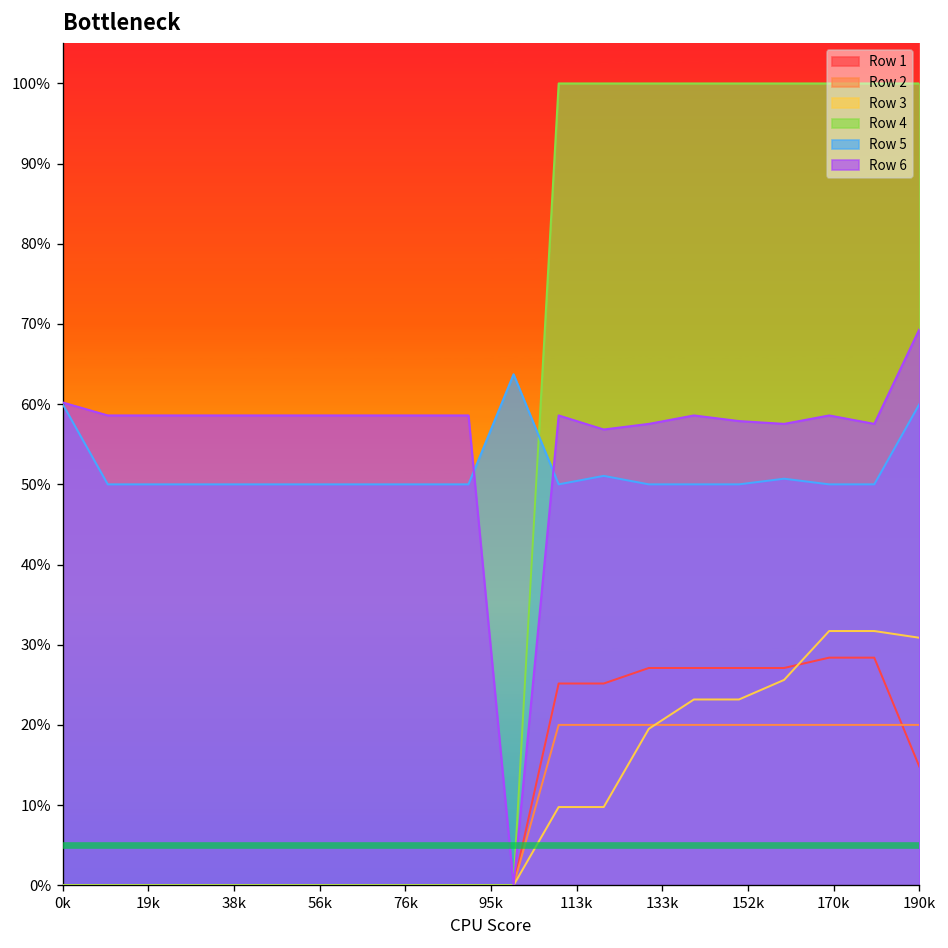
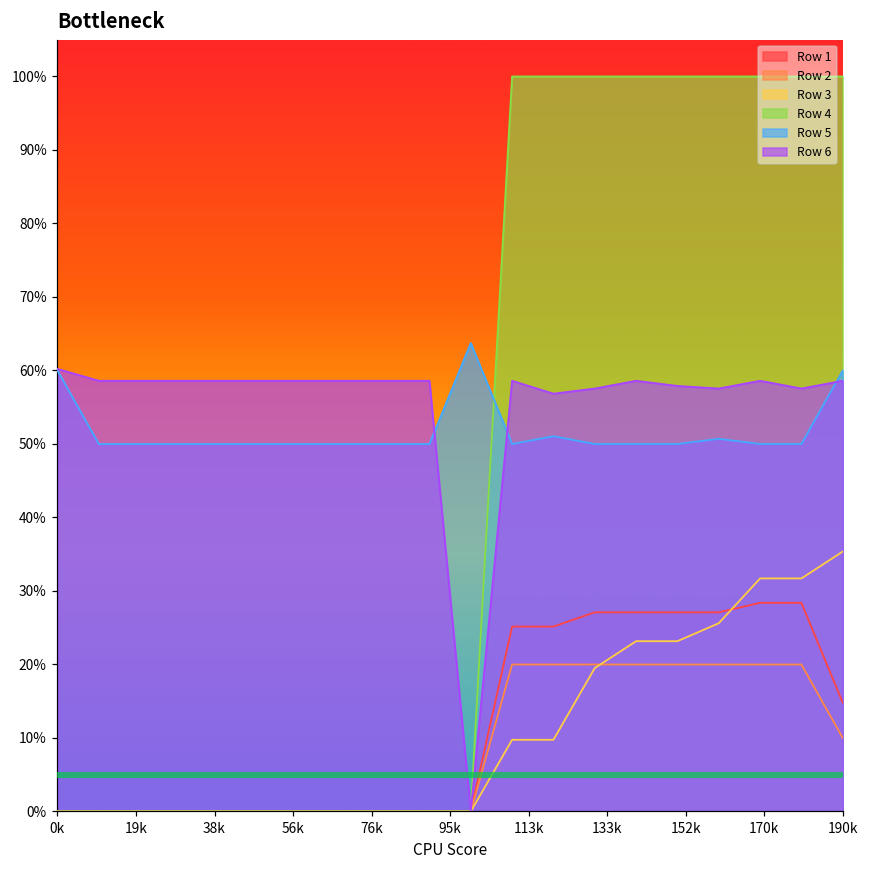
  {
    "Row 1": {
      "190k": "15%"
    },
    "Row 2": {
-     "190k": "20%"
+     "190k": "10%"
    },
    "Row 3": {
-     "190k": "31%"
+     "190k": "35%"
    },
    "Row 4": {
      "190k": "100%"
    },
    "Row 5": {
      "190k": "60%"
    },
    "Row 6": {
-     "190k": "69%"
+     "190k": "59%"
    }
  }
